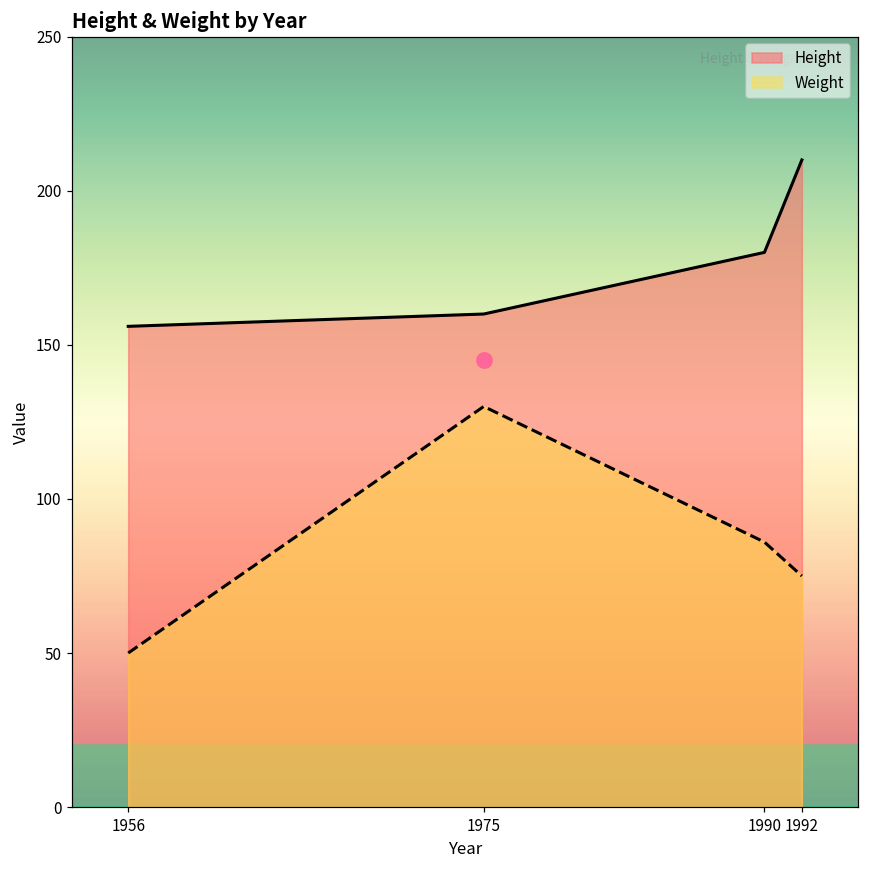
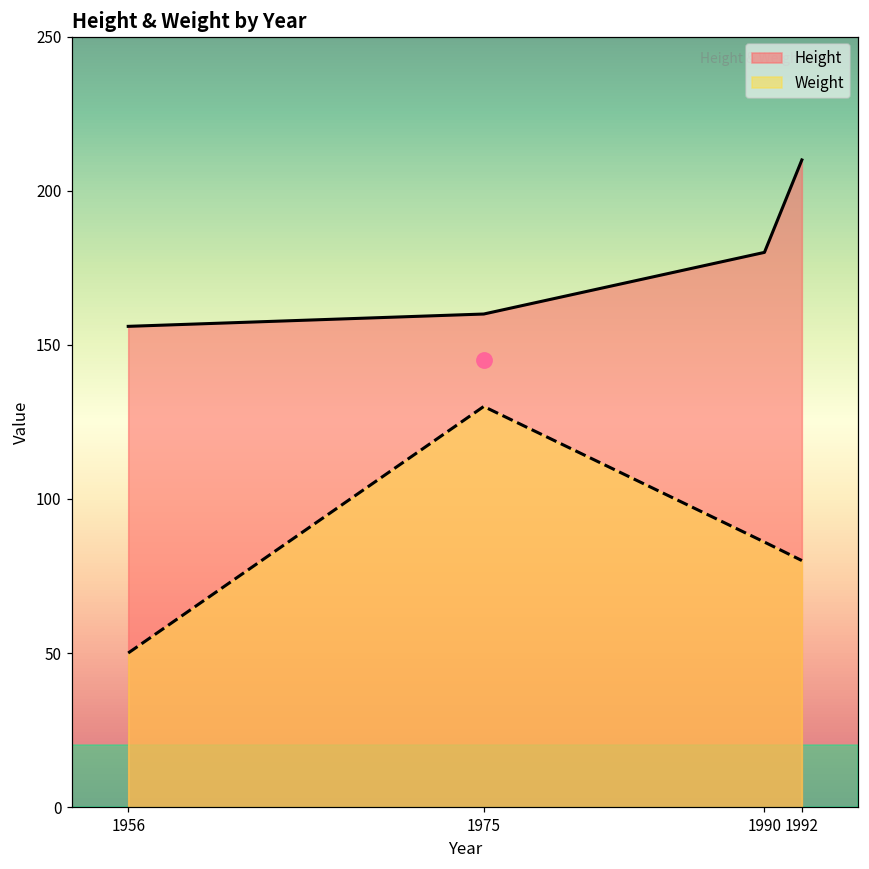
  {
    "Weight": {
      "1956": 50,
      "1975": 130,
      "1990": 86,
-     "1992": 75
+     "1992": 80
    }
  }
